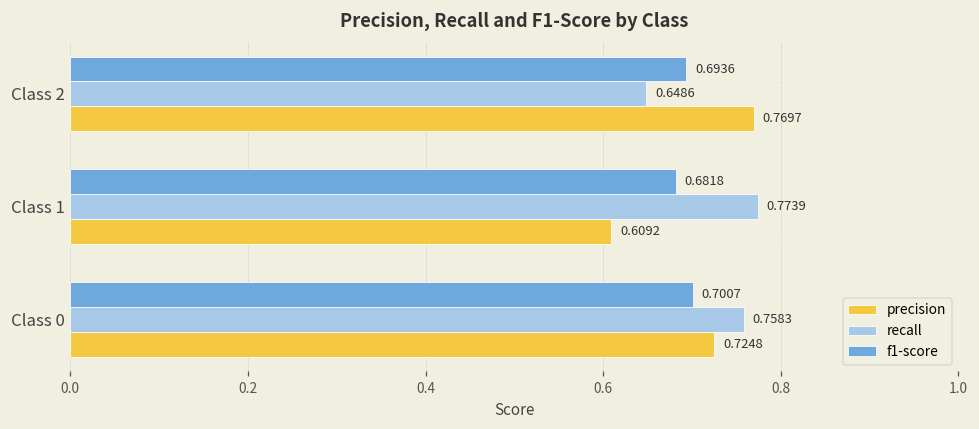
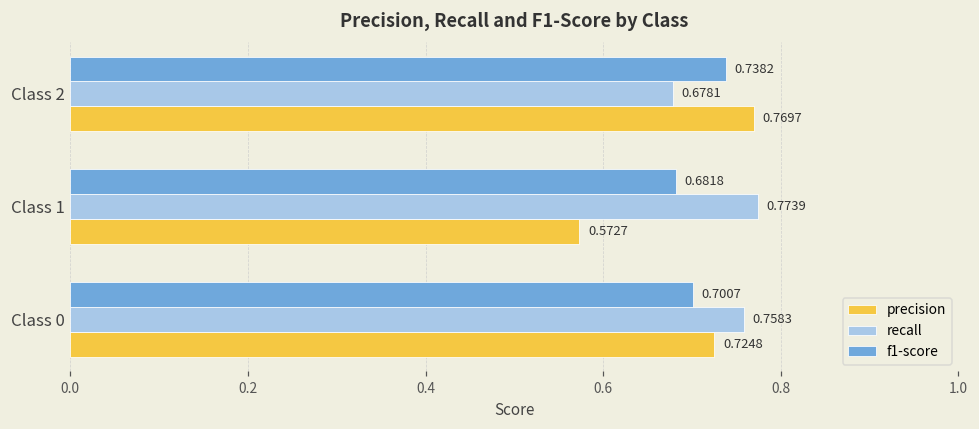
  {
    "precision": {
      "Class 2": 0.7697,
-     "Class 1": 0.6092,
+     "Class 1": 0.5727,
      "Class 0": 0.7248
    },
    "recall": {
-     "Class 2": 0.6486,
+     "Class 2": 0.6781,
      "Class 1": 0.7739,
      "Class 0": 0.7583
    },
    "f1-score": {
-     "Class 2": 0.6936,
+     "Class 2": 0.7382,
      "Class 1": 0.6818,
      "Class 0": 0.7007
    }
  }
